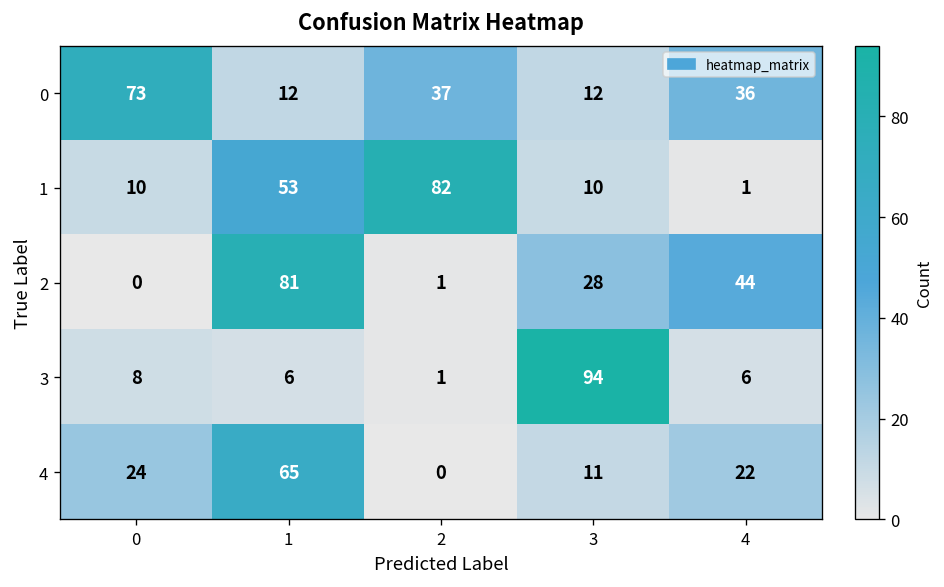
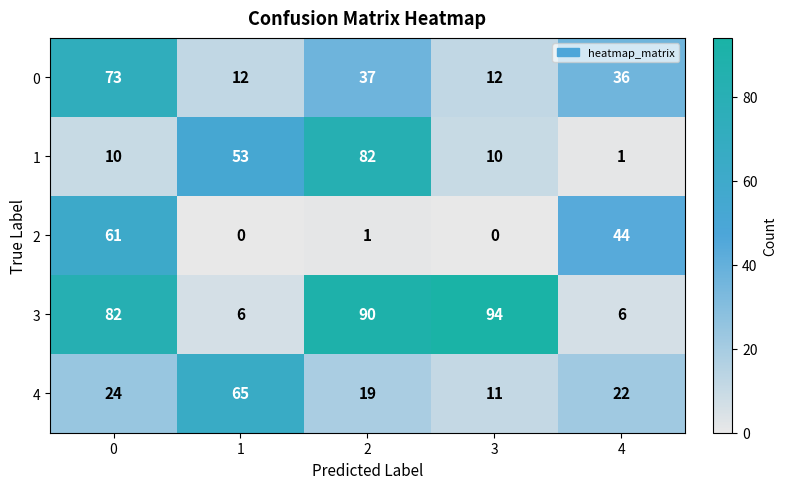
  {
    "0": {
      "0": 73,
      "1": 12,
      "2": 37,
      "3": 12,
      "4": 36
    },
    "1": {
      "0": 10,
      "1": 53,
      "2": 82,
      "3": 10,
      "4": 1
    },
    "2": {
-     "0": 0,
-     "1": 81,
+     "0": 61,
+     "1": 0,
      "2": 1,
-     "3": 28,
+     "3": 0,
      "4": 44
    },
    "3": {
-     "0": 8,
+     "0": 82,
      "1": 6,
-     "2": 1,
+     "2": 90,
      "3": 94,
      "4": 6
    },
    "4": {
      "0": 24,
      "1": 65,
-     "2": 0,
+     "2": 19,
      "3": 11,
      "4": 22
    }
  }
